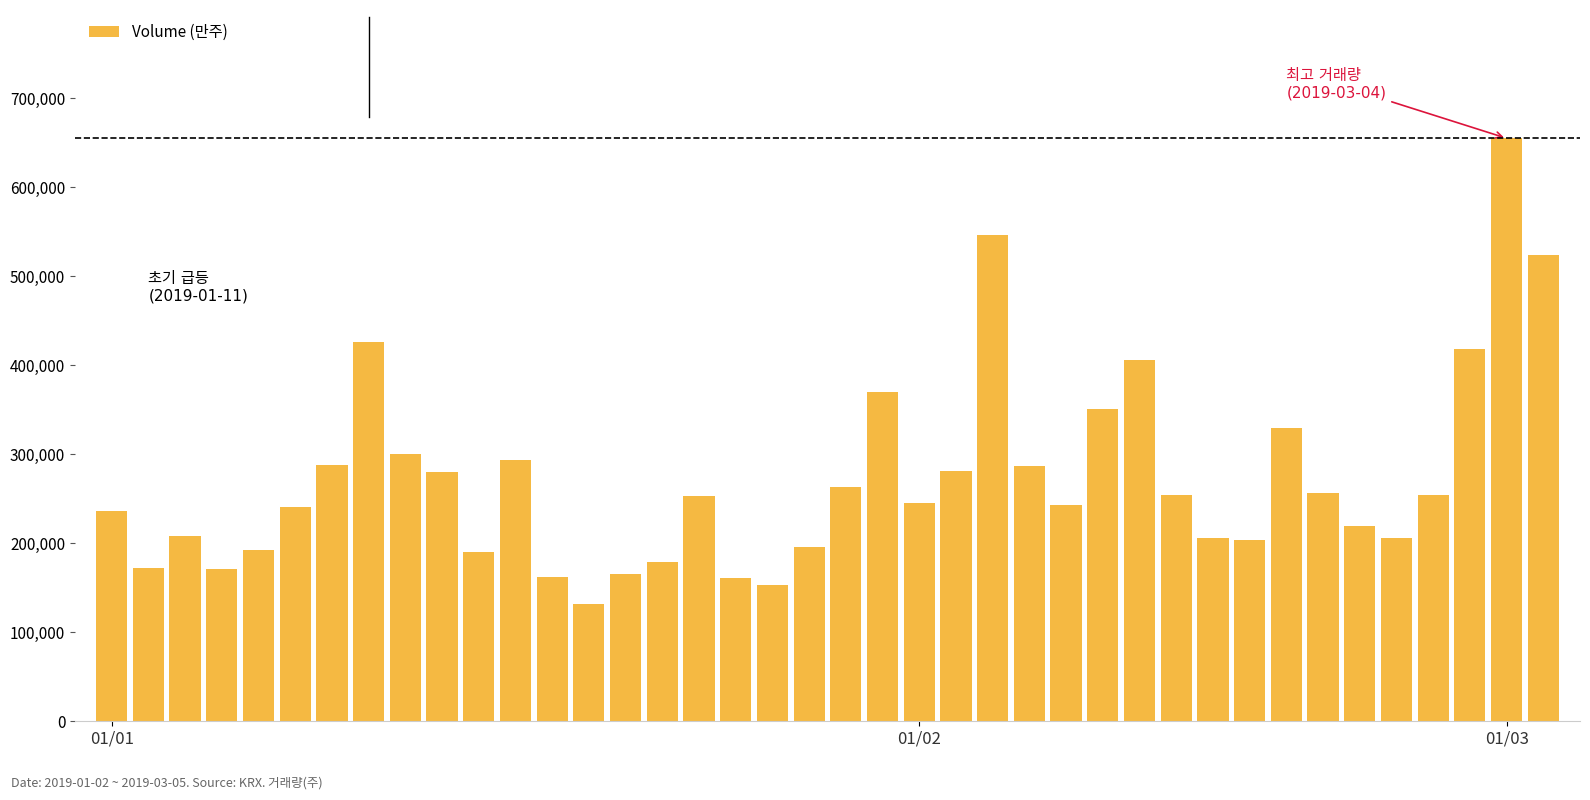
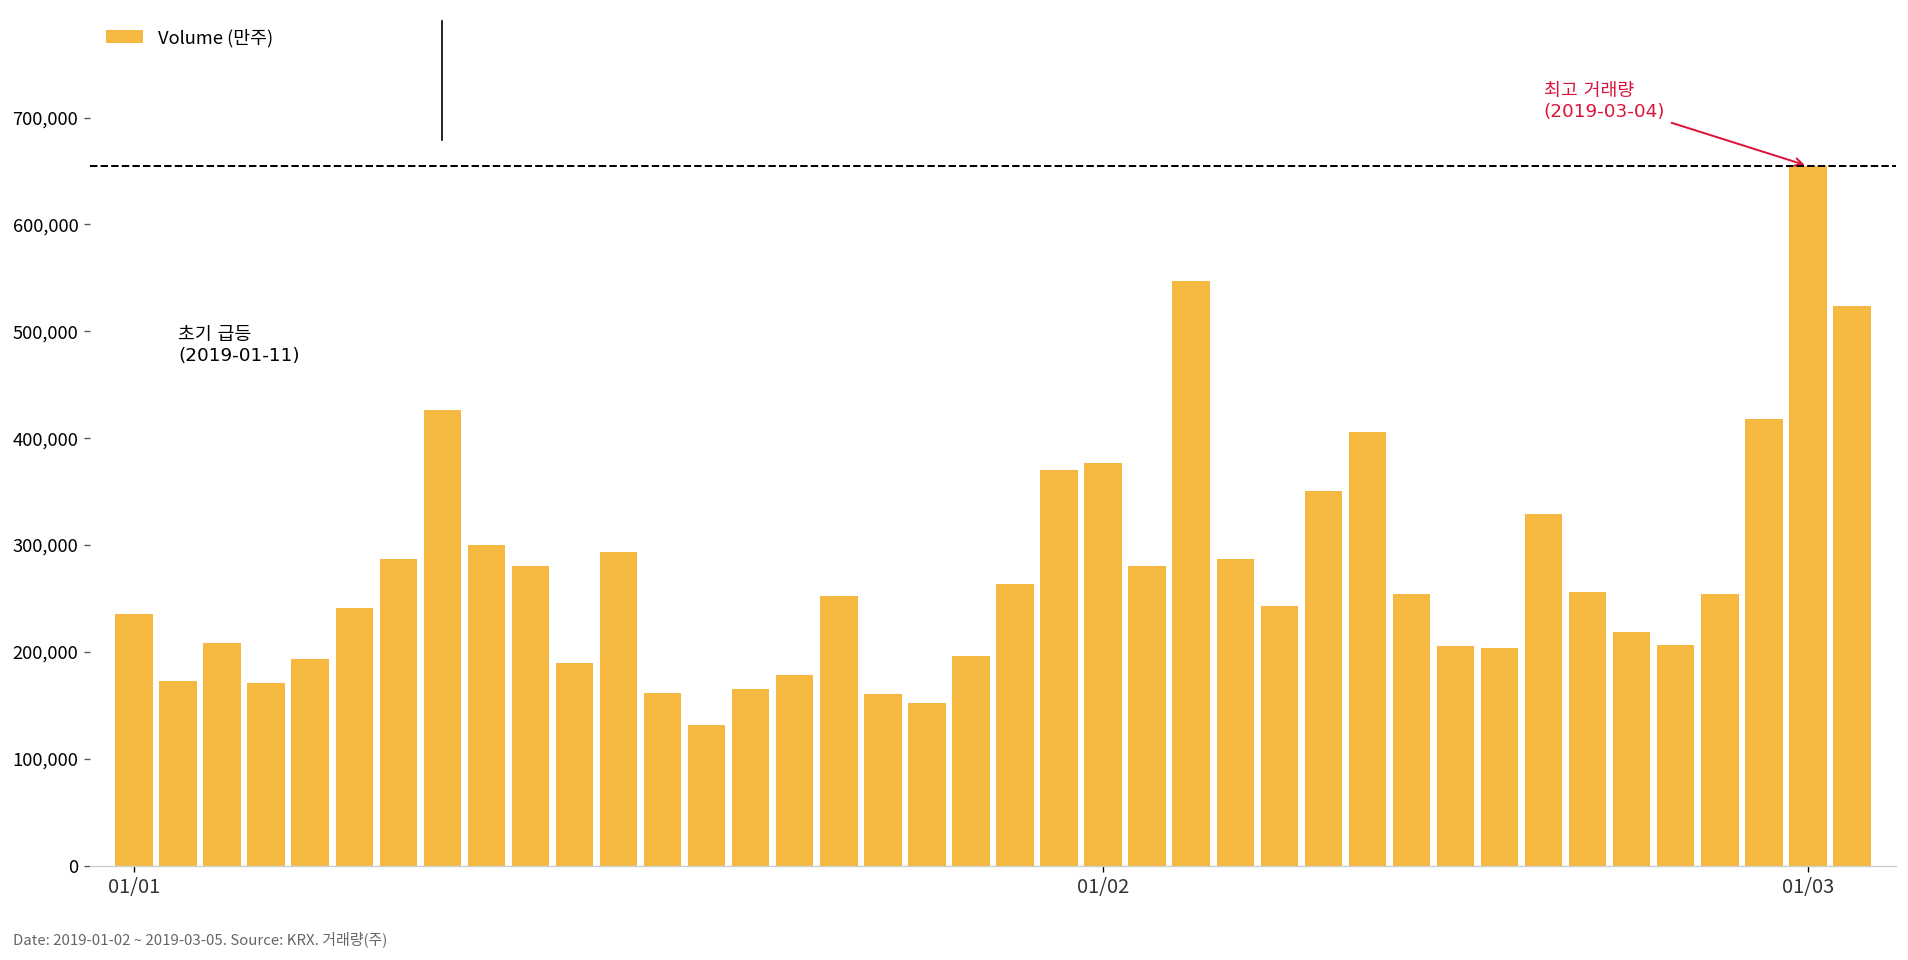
  {
    "01/01": "240,000",
-   "01/02": "240,000"
+   "01/02": "380,000"
  }
